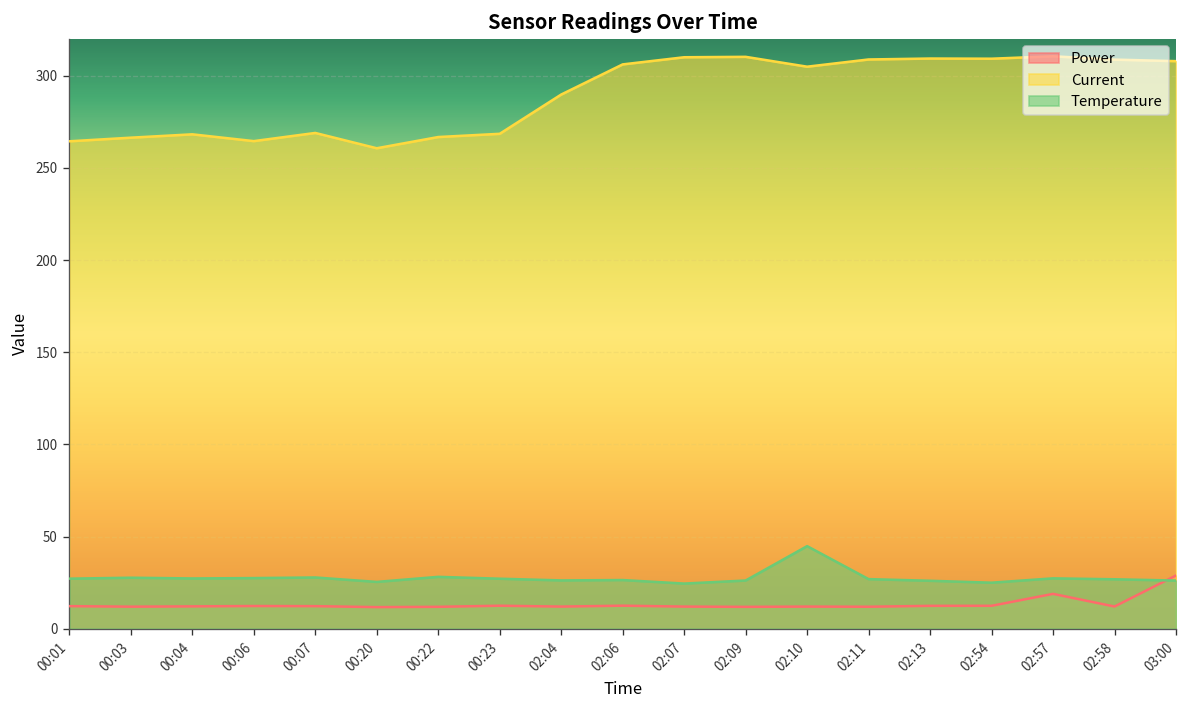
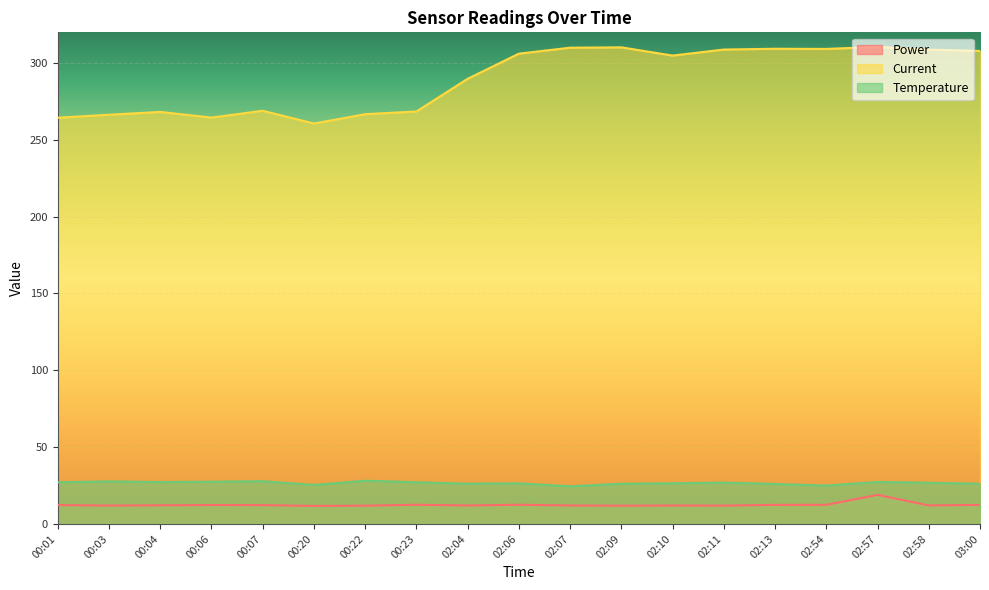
  {
    "Power": {
      "00:01": 12,
      "00:03": 12,
      "00:04": 12,
      "00:06": 12,
      "00:07": 12,
      "00:20": 12,
      "00:22": 12,
      "00:23": 12,
      "02:04": 12,
      "02:06": 12,
      "02:07": 12,
      "02:09": 12,
      "02:10": 12,
      "02:11": 12,
      "02:13": 12,
      "02:54": 12,
      "02:57": 19,
      "02:58": 12,
-     "03:00": 29
+     "03:00": 12
    },
    "Current": {
      "00:01": 264,
      "00:03": 266,
      "00:04": 268,
      "00:06": 265,
      "00:07": 269,
      "00:20": 261,
      "00:22": 267,
      "00:23": 268,
      "02:04": 290,
      "02:06": 306,
      "02:07": 310,
      "02:09": 310,
      "02:10": 305,
      "02:11": 309,
      "02:13": 309,
      "02:54": 309,
      "03:00": 308
    },
    "Temperature": {
      "00:01": 27,
      "00:03": 28,
      "00:04": 27,
      "00:06": 27,
      "00:07": 28,
      "00:20": 25,
      "00:22": 28,
      "00:23": 27,
      "02:04": 26,
      "02:06": 26,
      "02:07": 25,
      "02:09": 26,
-     "02:10": 45,
+     "02:10": 26,
      "02:11": 27,
      "02:13": 26,
      "02:54": 25,
      "02:57": 27,
      "02:58": 27,
      "03:00": 26
    }
  }
